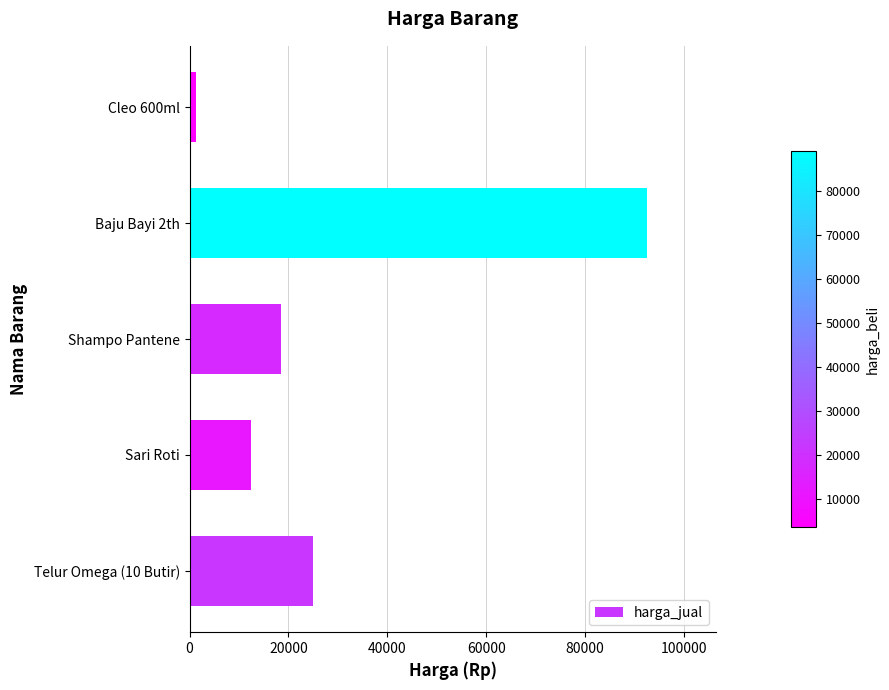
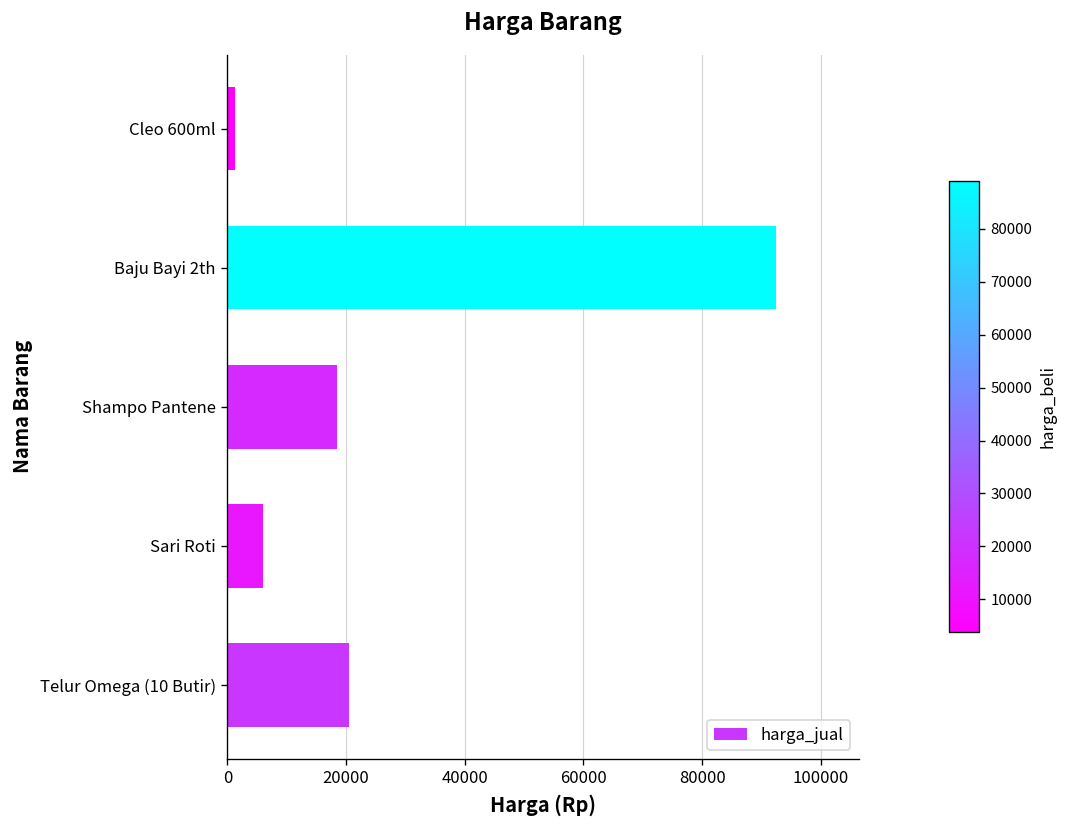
  {
    "Cleo 600ml": 1000,
    "Baju Bayi 2th": 93000,
    "Shampo Pantene": 19000,
-   "Sari Roti": 13000,
-   "Telur Omega (10 Butir)": 25000
+   "Sari Roti": 6000,
+   "Telur Omega (10 Butir)": 20000
  }
